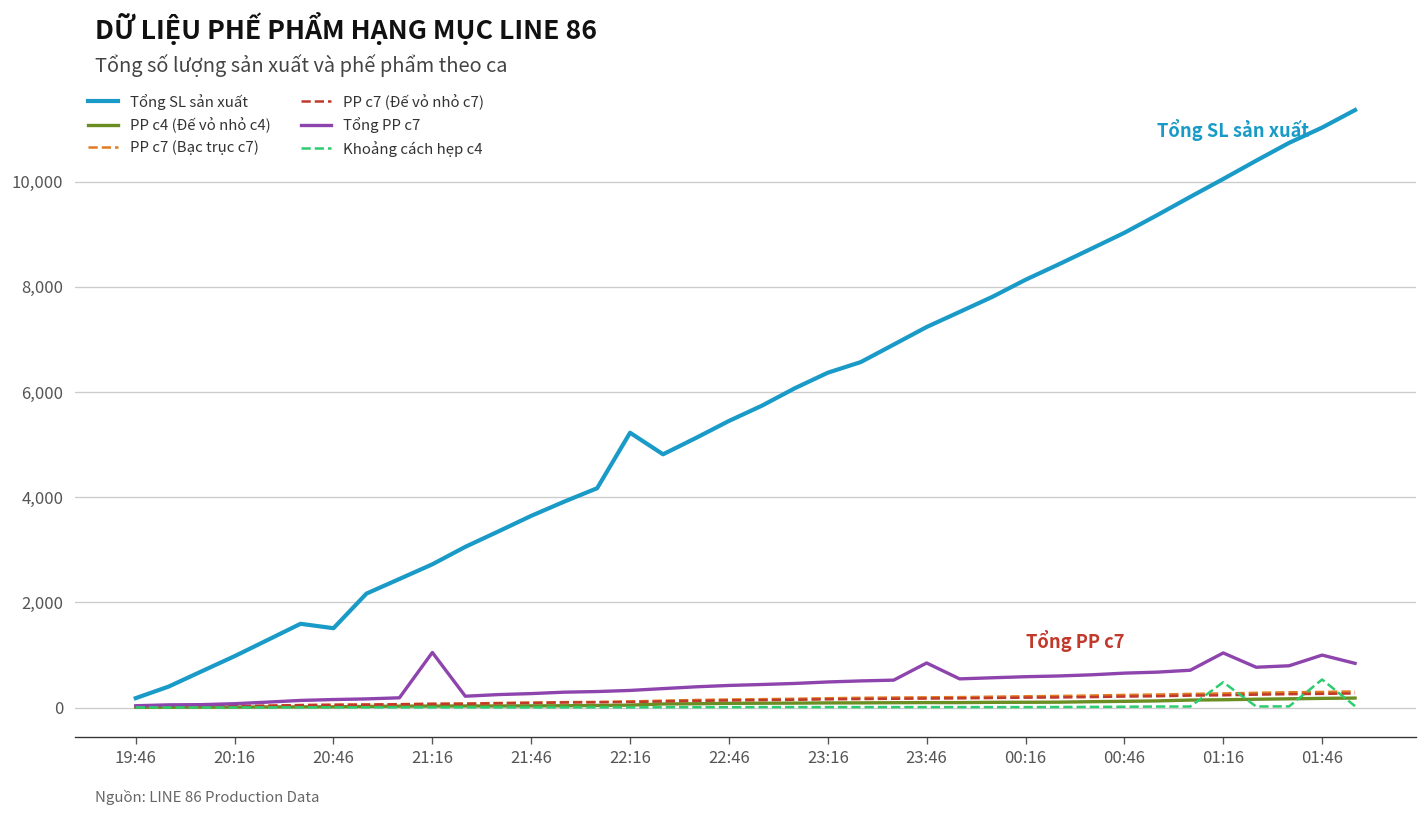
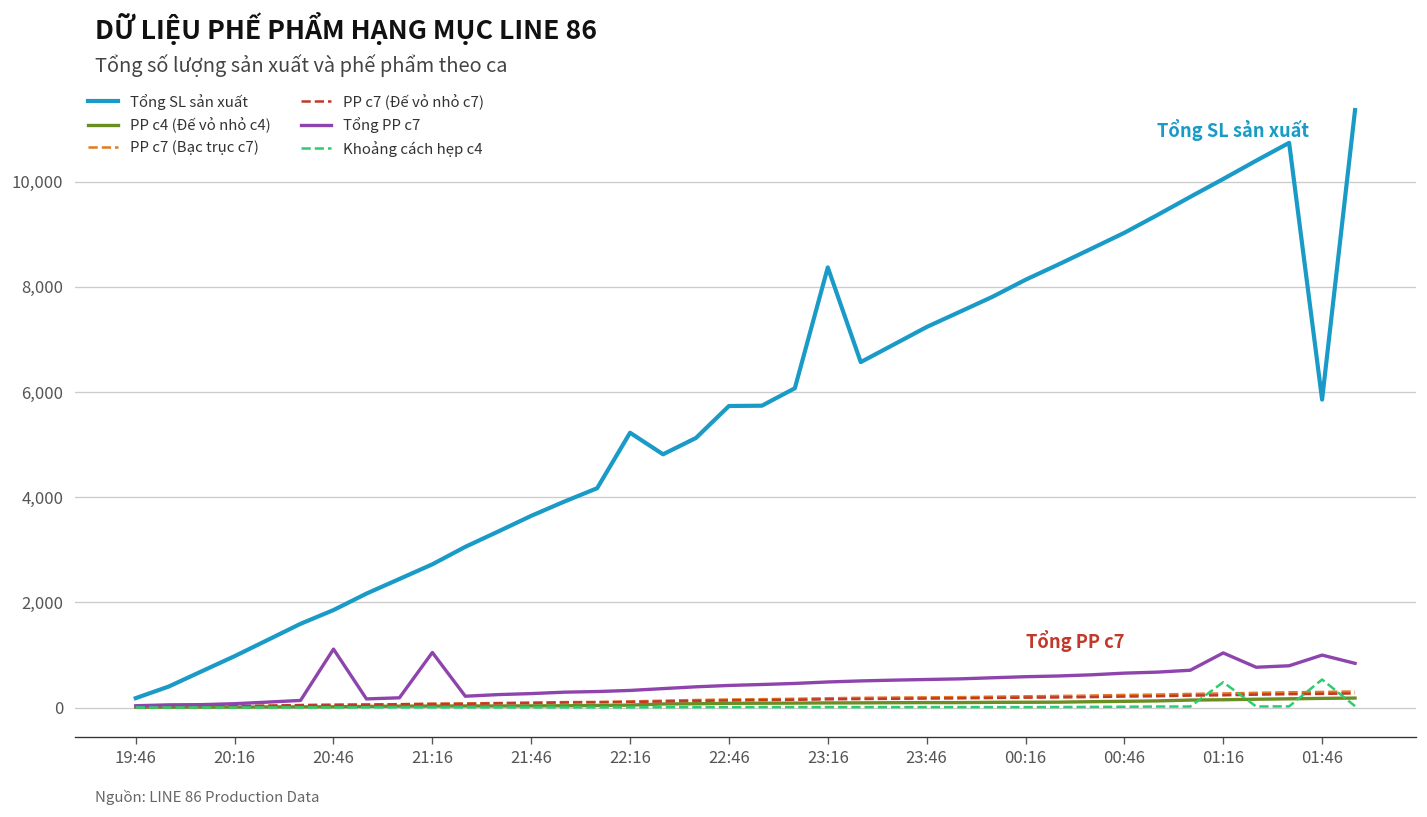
  {
    "Tổng SL sản xuất": {
      "19:46": "200",
      "20:16": "1,000",
-     "20:46": "1,500",
+     "20:46": "1,900",
      "21:16": "2,700",
      "21:46": "3,600",
      "22:16": "5,200",
-     "22:46": "5,400",
-     "23:16": "6,400",
+     "22:46": "5,700",
+     "23:16": "8,400",
      "23:46": "7,200",
      "00:16": "8,100",
      "00:46": "9,000",
      "01:16": "10,000",
-     "01:46": "11,000"
+     "01:46": "5,900"
    },
    "PP c4 (Đế vỏ nhỏ c4)": {
      "23:16": "100",
      "23:46": "100",
      "00:16": "100",
      "00:46": "100",
      "01:16": "100",
      "01:46": "200"
    },
    "Tổng PP c7": {
-     "20:46": "200",
+     "20:46": "1,100",
      "21:16": "1,000",
      "21:46": "300",
      "22:16": "300",
      "22:46": "400",
      "23:16": "500",
-     "23:46": "800",
+     "23:46": "500",
      "00:16": "600",
      "00:46": "700",
      "01:16": "1,000",
      "01:46": "1,000"
    },
    "Khoảng cách hẹp c4": {
      "22:46": "0",
      "23:16": "0",
      "23:46": "0",
      "00:16": "0",
      "00:46": "0",
      "01:16": "500",
      "01:46": "500"
    }
  }
